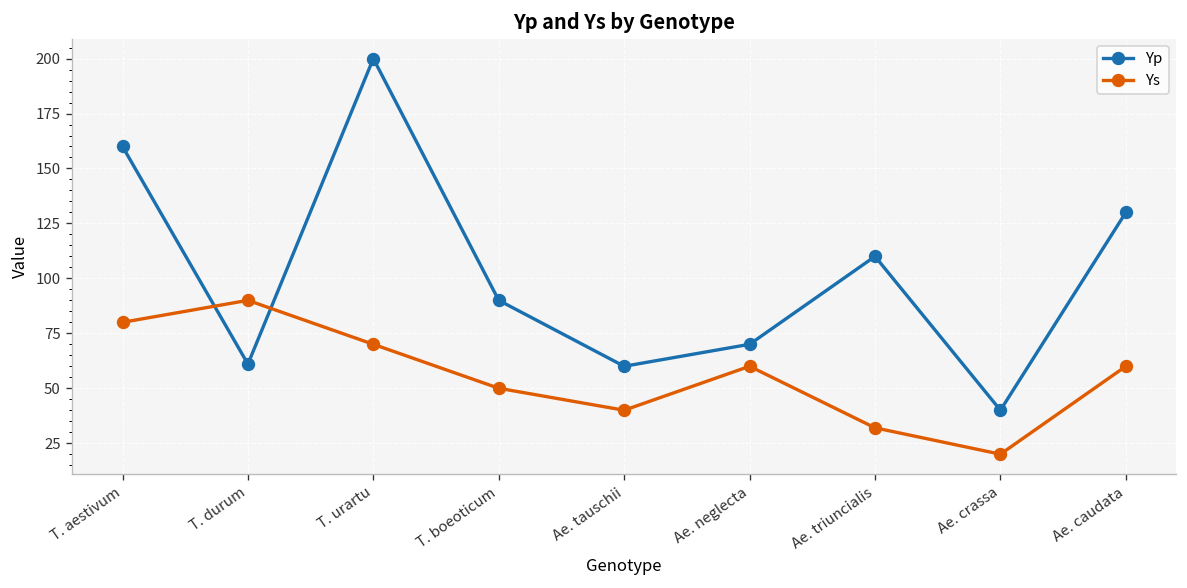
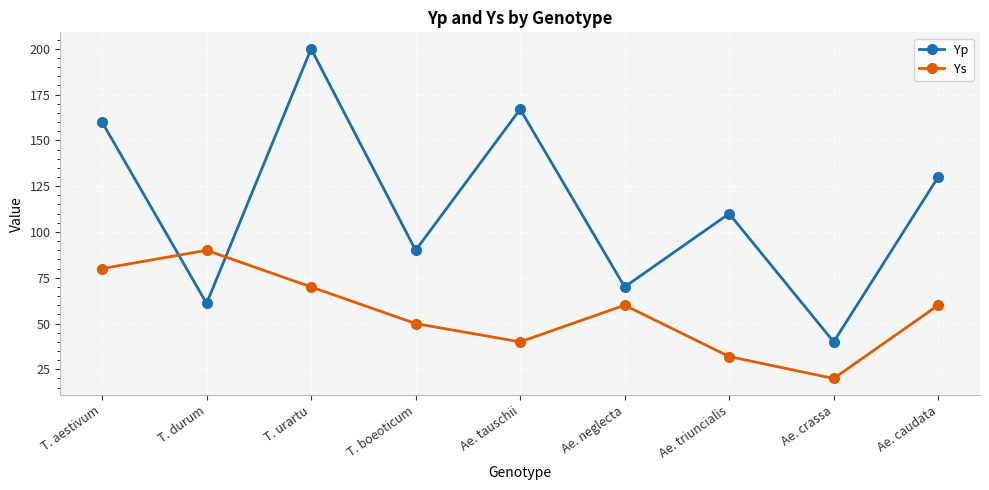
  {
    "Yp": {
      "T. aestivum": 160,
      "T. durum": 61,
      "T. urartu": 200,
      "T. boeoticum": 90,
-     "Ae. tauschii": 60,
+     "Ae. tauschii": 167,
      "Ae. neglecta": 70,
      "Ae. triuncialis": 110,
      "Ae. crassa": 40,
      "Ae. caudata": 130
    },
    "Ys": {
      "T. aestivum": 80,
      "T. durum": 90,
      "T. urartu": 70,
      "T. boeoticum": 50,
      "Ae. tauschii": 40,
      "Ae. neglecta": 60,
      "Ae. triuncialis": 32,
      "Ae. crassa": 20,
      "Ae. caudata": 60
    }
  }
